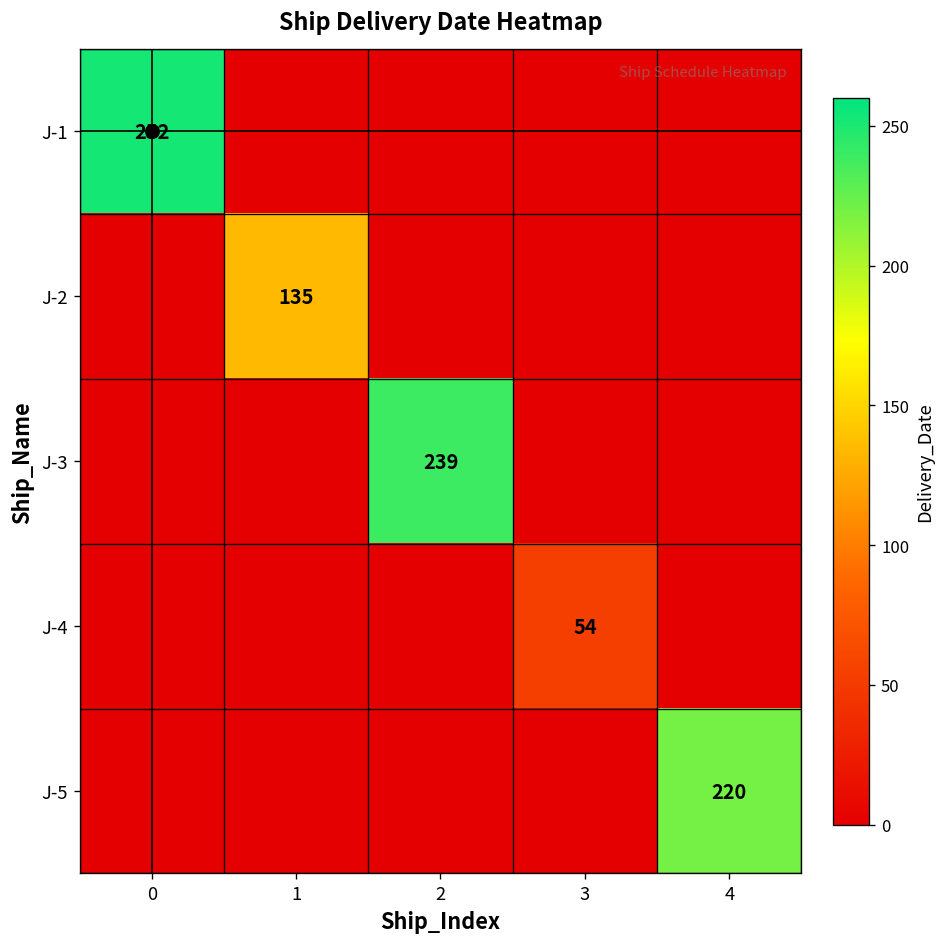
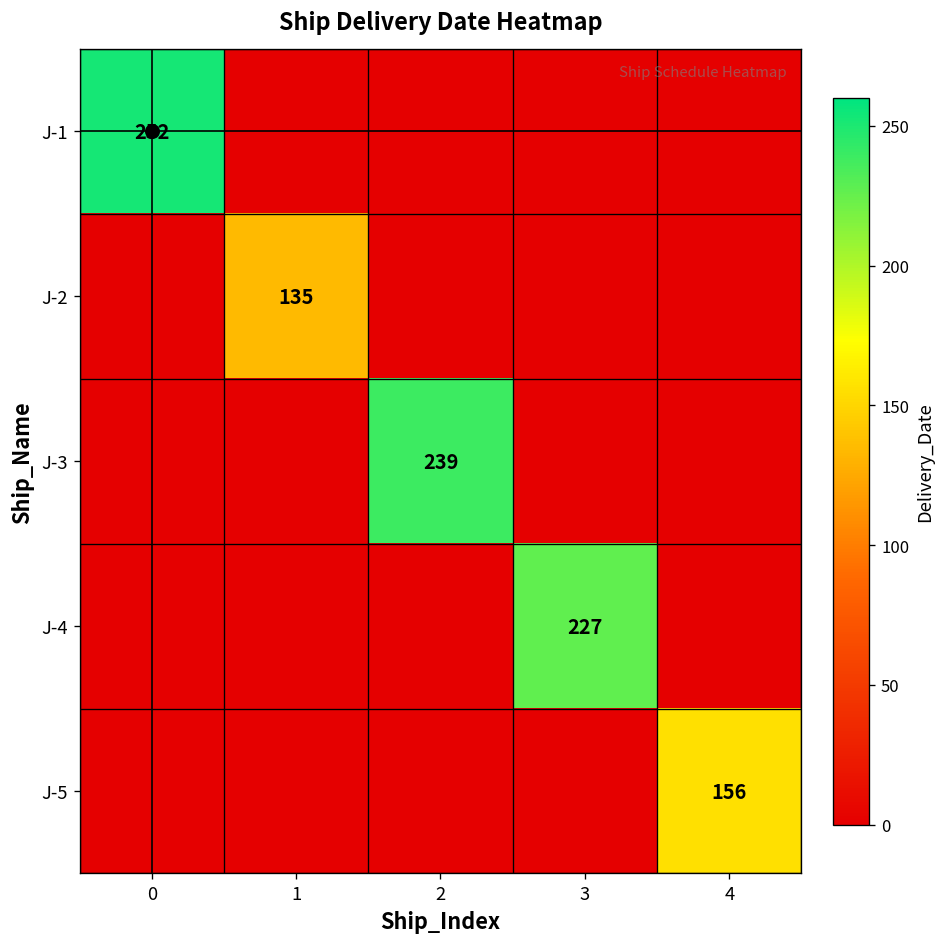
  {
    "J-2": {
      "1": 135
    },
    "J-3": {
      "2": 239
    },
    "J-4": {
-     "3": 54
+     "3": 227
    },
    "J-5": {
-     "4": 220
+     "4": 156
    }
  }
